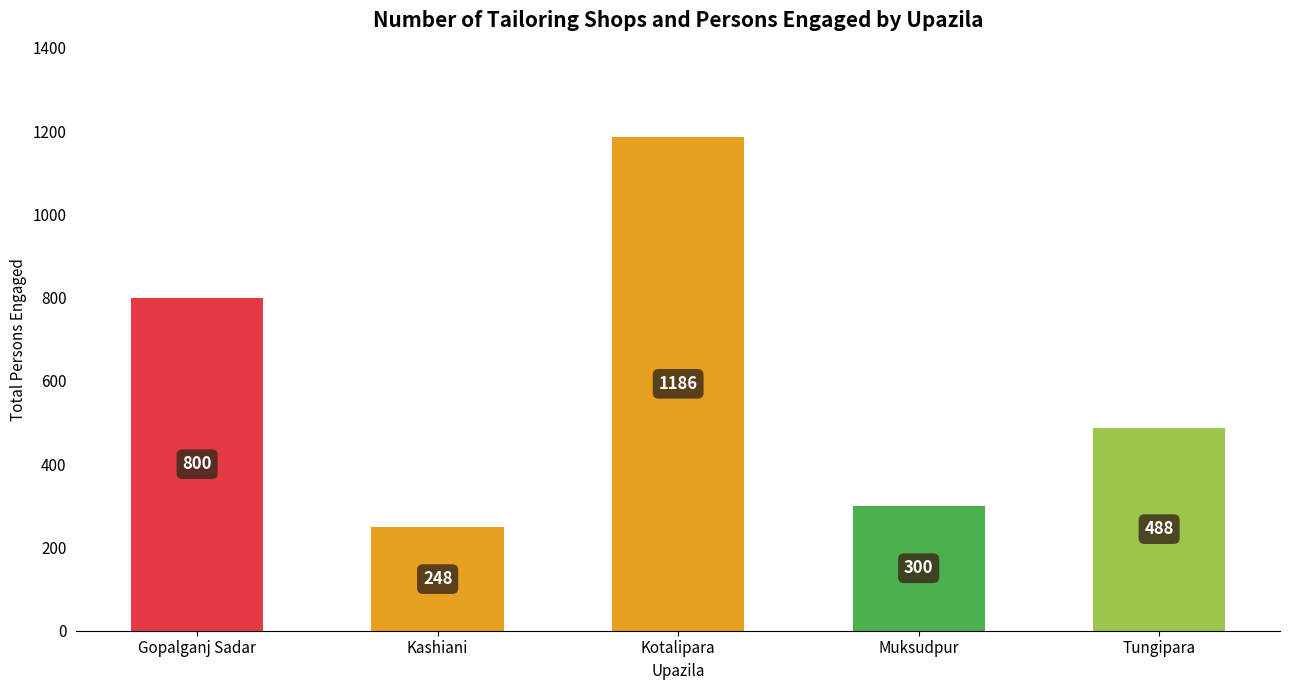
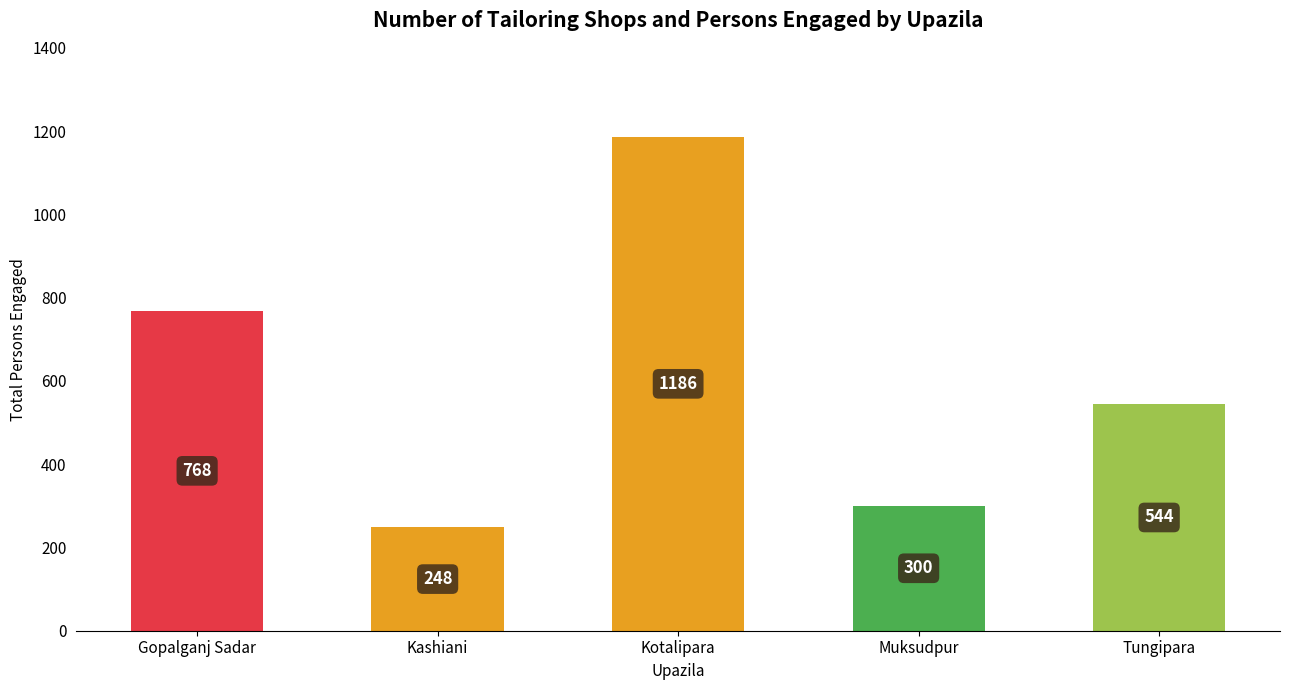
  {
-   "Gopalganj Sadar": 800,
-   "Tungipara": 488
+   "Gopalganj Sadar": 768,
+   "Tungipara": 544
  }
